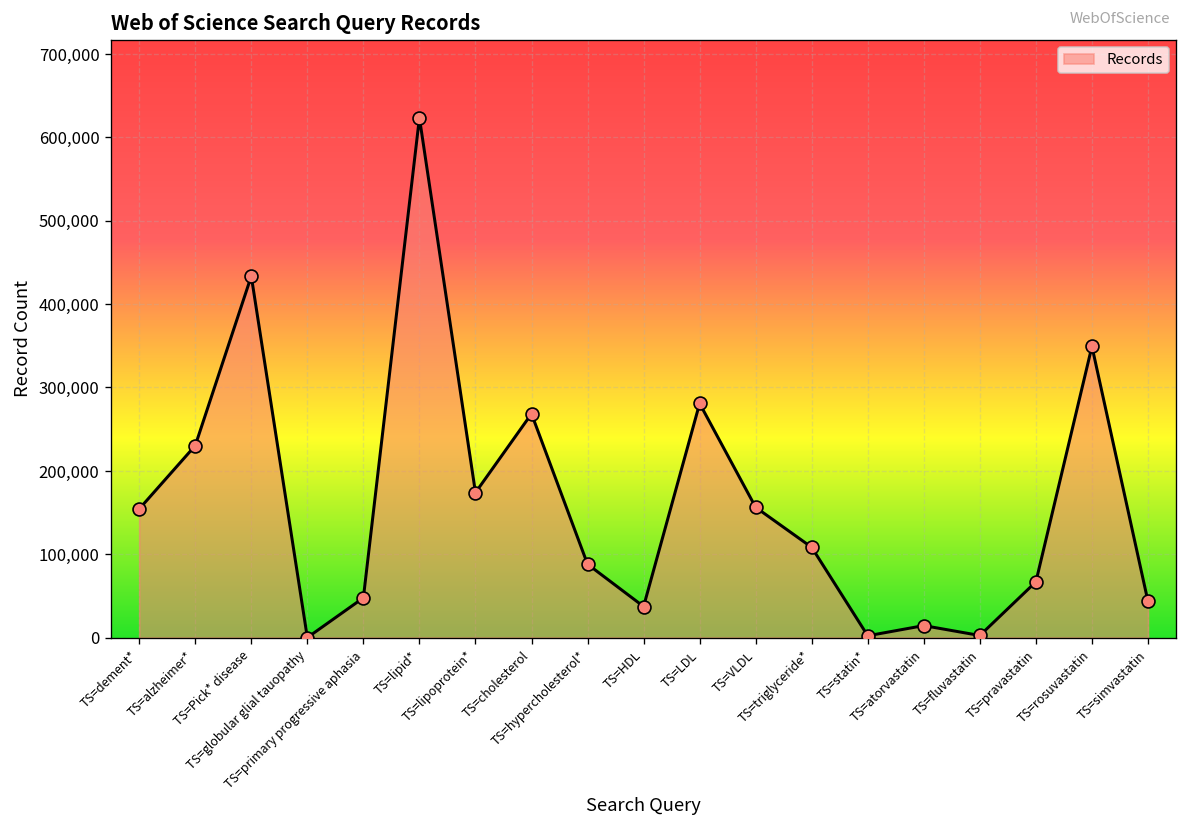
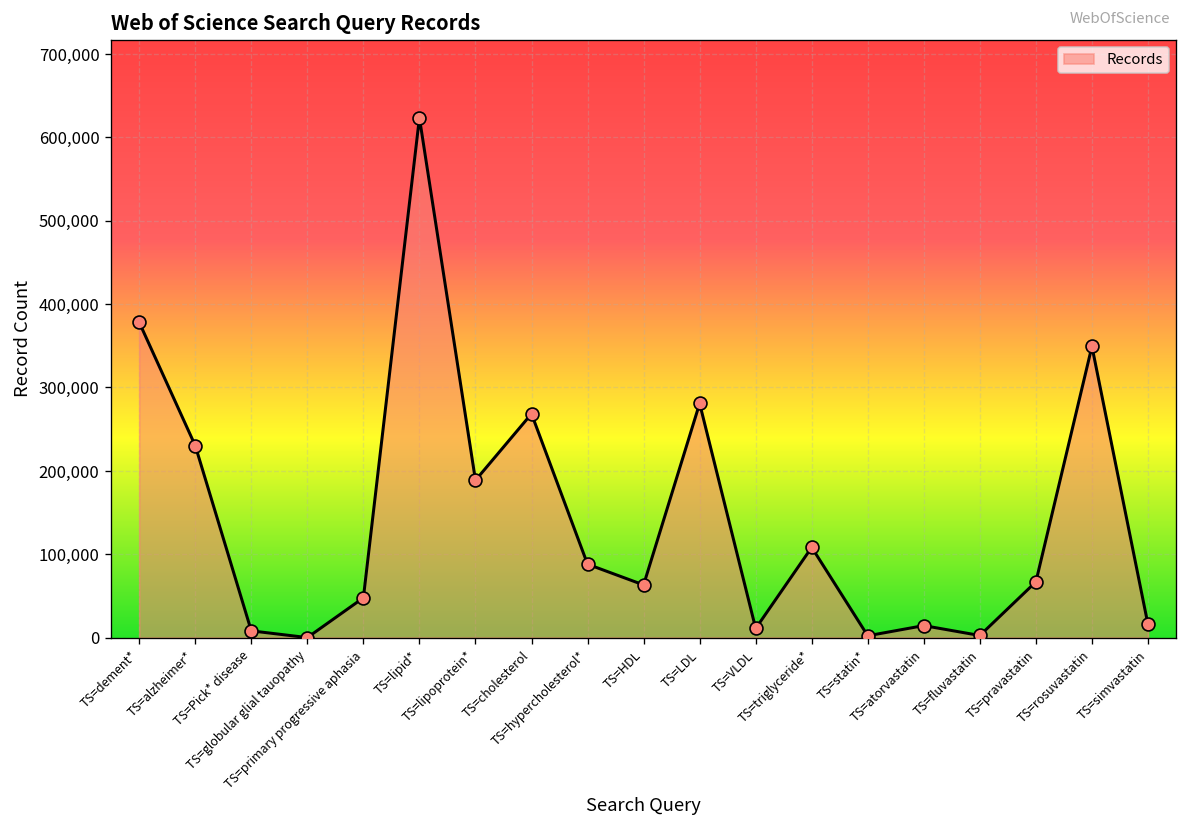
  {
-   "TS=dement*": "150,000",
+   "TS=dement*": "380,000",
    "TS=alzheimer*": "230,000",
-   "TS=Pick* disease": "430,000",
+   "TS=Pick* disease": "10,000",
    "TS=globular glial tauopathy": "0",
    "TS=primary progressive aphasia": "50,000",
    "TS=lipid*": "620,000",
-   "TS=lipoprotein*": "170,000",
+   "TS=lipoprotein*": "190,000",
    "TS=cholesterol": "270,000",
    "TS=hypercholesterol*": "90,000",
-   "TS=HDL": "40,000",
+   "TS=HDL": "60,000",
    "TS=LDL": "280,000",
-   "TS=VLDL": "160,000",
+   "TS=VLDL": "10,000",
    "TS=triglyceride*": "110,000",
    "TS=statin*": "0",
    "TS=atorvastatin": "10,000",
    "TS=fluvastatin": "0",
    "TS=pravastatin": "70,000",
    "TS=rosuvastatin": "350,000",
-   "TS=simvastatin": "40,000"
+   "TS=simvastatin": "20,000"
  }
